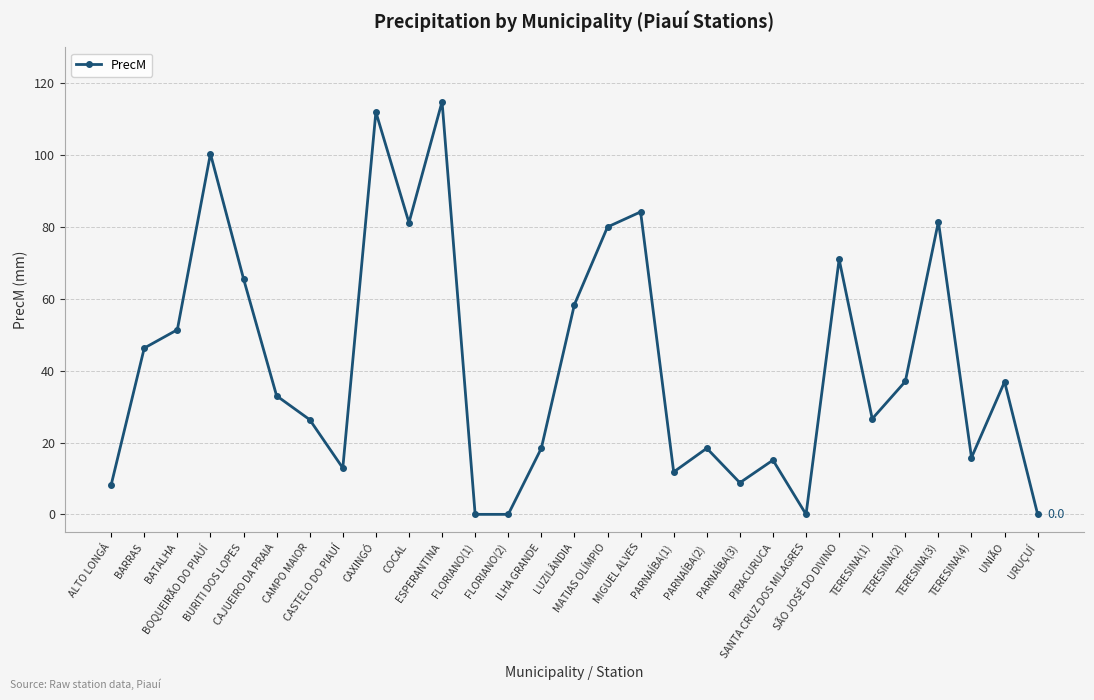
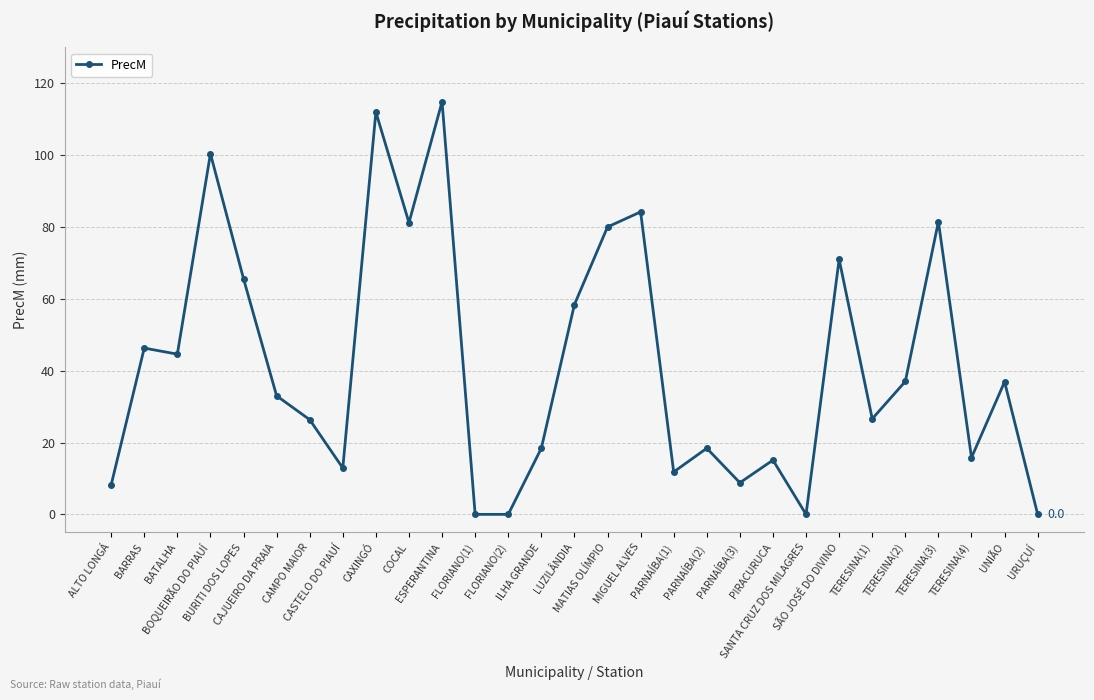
  {
    "ALTO LONGÁ": 8,
    "BARRAS": 46,
-   "BATALHA": 51,
+   "BATALHA": 45,
    "BOQUEIRÃO DO PIAUÍ": 100,
    "BURITI DOS LOPES": 66,
    "CAJUEIRO DA PRAIA": 33,
    "CAMPO MAIOR": 26,
    "CASTELO DO PIAUÍ": 13,
    "CAXINGÓ": 112,
    "COCAL": 81,
    "ESPERANTINA": 115,
    "FLORIANO(1)": 0,
    "FLORIANO(2)": 0,
    "ILHA GRANDE": 18,
    "LUZILÂNDIA": 58,
    "MATIAS OLÍMPIO": 80,
    "MIGUEL ALVES": 84,
    "PARNAÍBA(1)": 12,
    "PARNAÍBA(2)": 18,
    "PARNAÍBA(3)": 9,
    "PIRACURUCA": 15,
    "SANTA CRUZ DOS MILAGRES": 0,
    "SÃO JOSÉ DO DIVINO": 71,
    "TERESINA(1)": 27,
    "TERESINA(2)": 37,
    "TERESINA(3)": 82,
    "TERESINA(4)": 16,
    "UNIÃO": 37
  }
